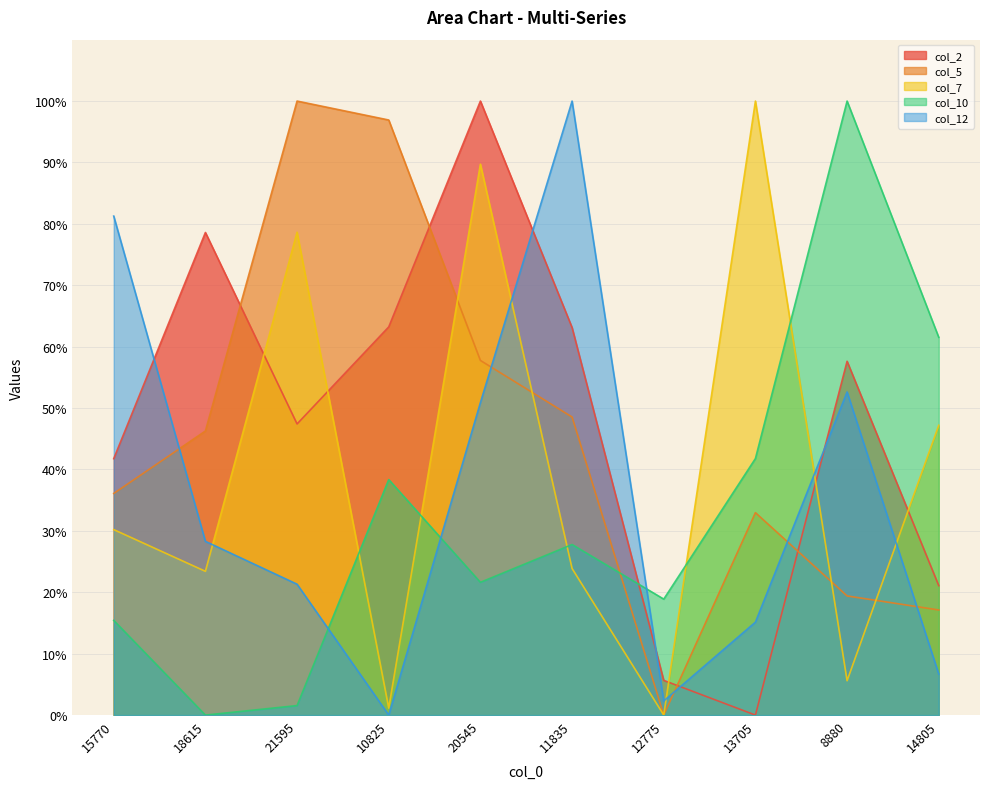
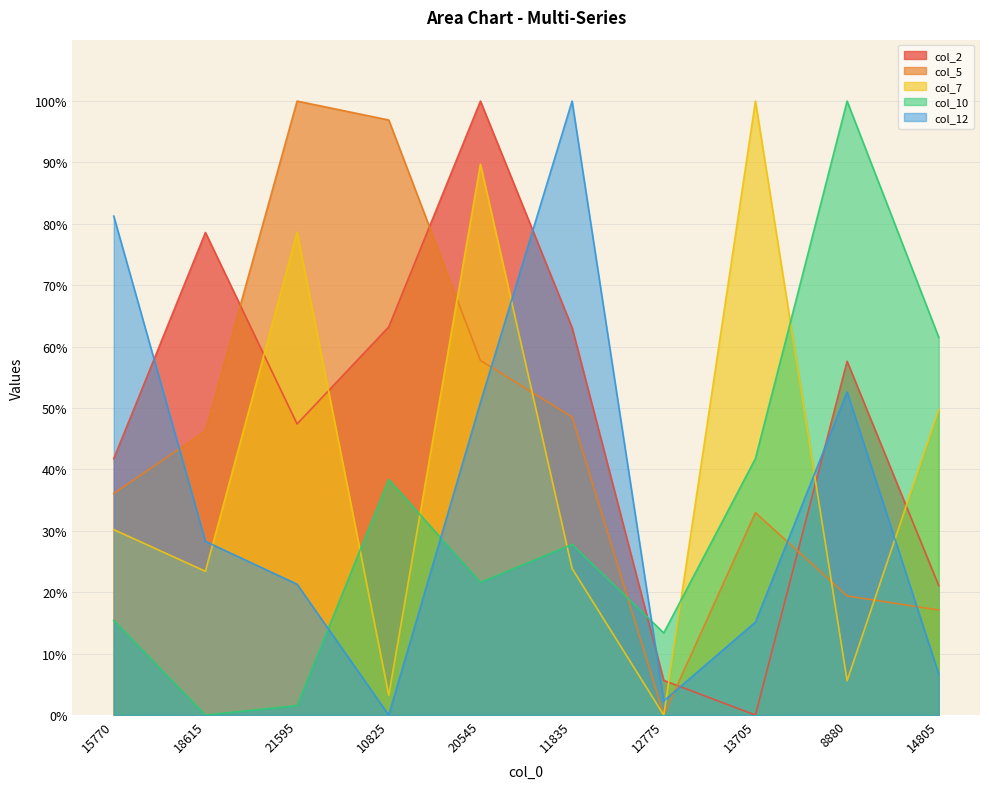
  {
    "col_7": {
      "15770": "30%",
      "18615": "23%",
      "21595": "79%",
-     "10825": "1%",
+     "10825": "3%",
      "20545": "90%",
      "11835": "24%",
      "13705": "100%",
      "8880": "6%",
-     "14805": "47%"
+     "14805": "50%"
    },
    "col_10": {
      "15770": "15%",
      "18615": "0%",
      "21595": "2%",
      "10825": "38%",
      "20545": "22%",
      "11835": "28%",
-     "12775": "19%",
+     "12775": "13%",
      "13705": "42%",
      "8880": "100%",
      "14805": "62%"
    },
    "col_12": {
      "15770": "81%",
      "18615": "28%",
      "21595": "21%",
      "10825": "0%",
      "20545": "51%",
      "11835": "100%",
      "12775": "2%",
      "13705": "15%",
      "8880": "53%",
      "14805": "7%"
    }
  }
